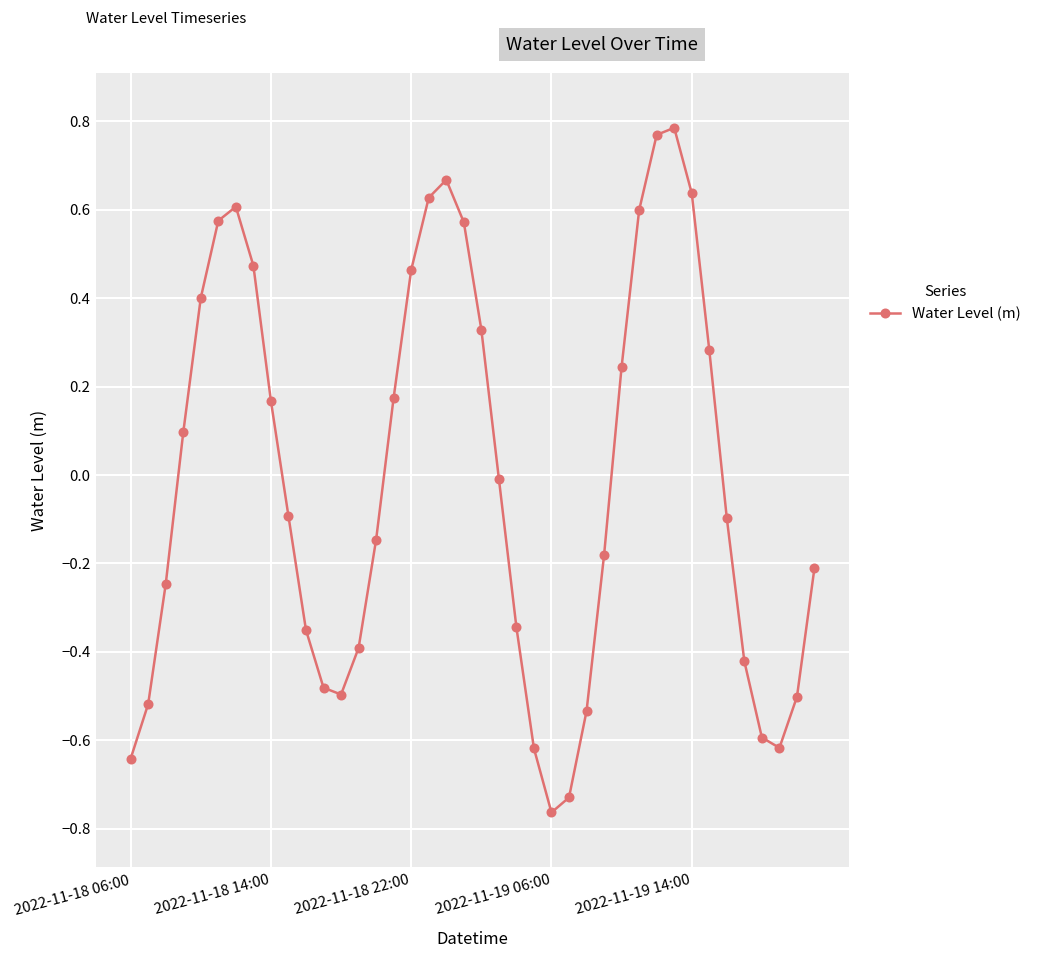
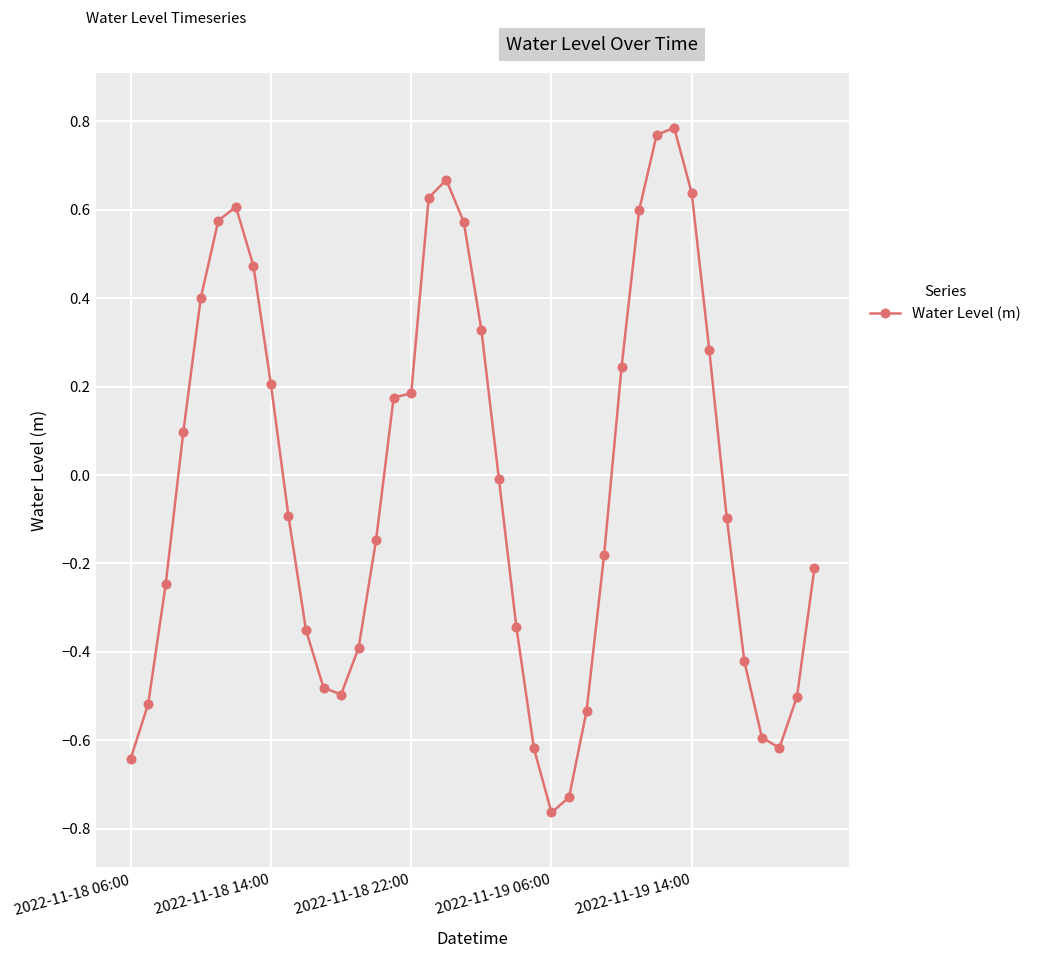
  {
    "2022-11-18 06:00": -0.64,
-   "2022-11-18 14:00": 0.17,
-   "2022-11-18 22:00": 0.46,
+   "2022-11-18 14:00": 0.20,
+   "2022-11-18 22:00": 0.18,
    "2022-11-19 06:00": -0.76,
    "2022-11-19 14:00": 0.64
  }
